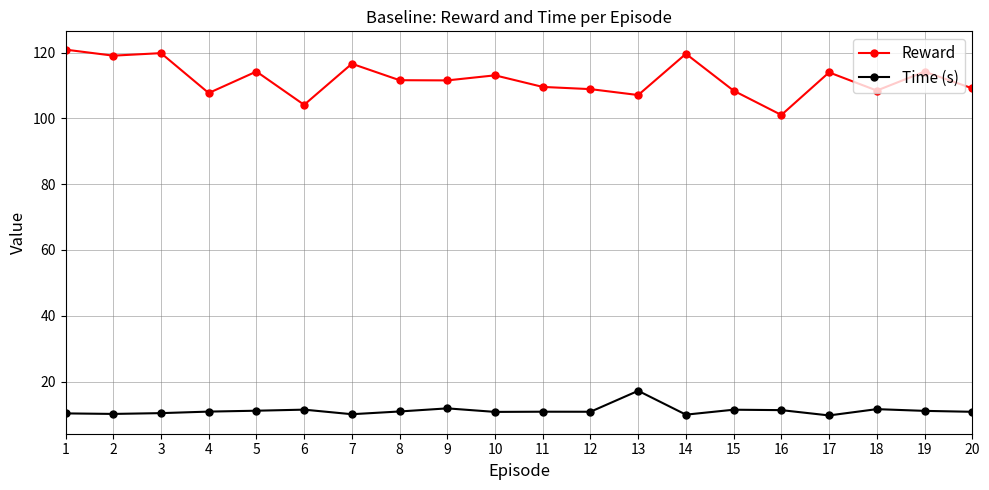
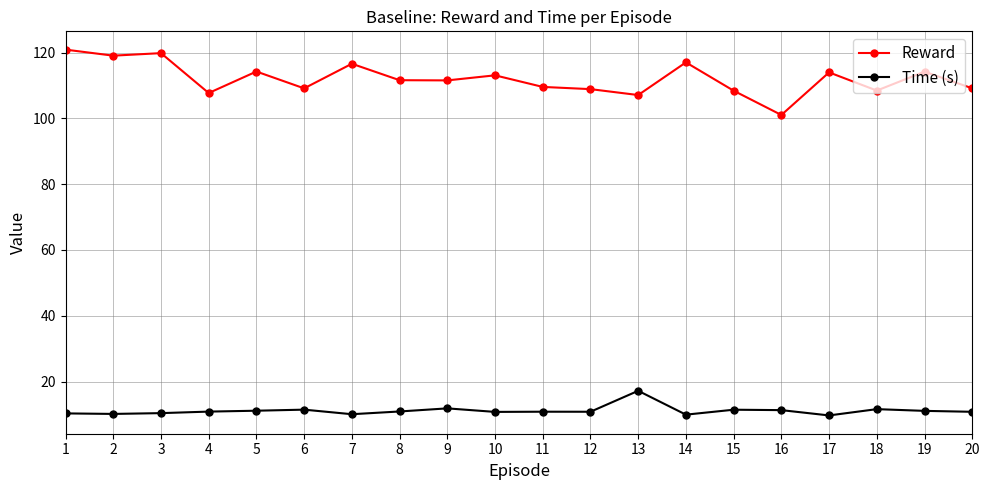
  {
    "Reward": {
      "1": 121,
      "2": 119,
      "3": 120,
      "4": 108,
      "5": 114,
-     "6": 104,
+     "6": 109,
      "7": 117,
      "8": 112,
      "9": 112,
      "10": 113,
      "11": 110,
      "12": 109,
      "13": 107,
-     "14": 120,
+     "14": 117,
      "15": 108,
      "16": 101,
      "17": 114,
      "20": 109
    },
    "Time (s)": {
      "1": 10,
      "2": 10,
      "3": 10,
      "4": 11,
      "5": 11,
      "6": 11,
      "7": 10,
      "8": 11,
      "9": 12,
      "10": 11,
      "11": 11,
      "12": 11,
      "13": 17,
      "14": 10,
      "15": 11,
      "16": 11,
      "17": 10,
      "18": 12,
      "19": 11,
      "20": 11
    }
  }
